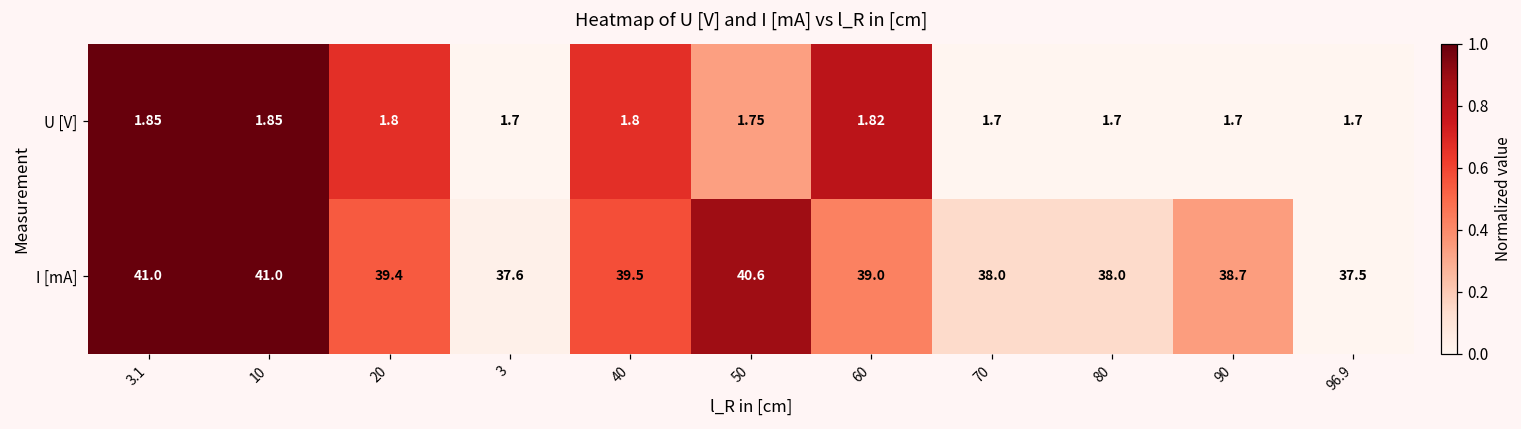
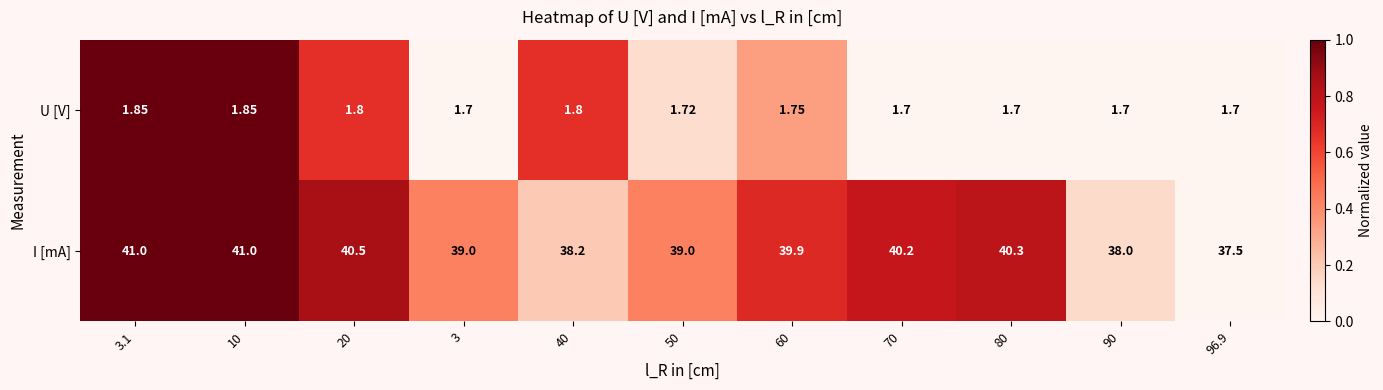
  {
    "U [V]": {
      "3.1": 1.85,
      "10": 1.85,
      "20": 1.8,
      "3": 1.7,
      "40": 1.8,
-     "50": 1.75,
-     "60": 1.82,
+     "50": 1.72,
+     "60": 1.75,
      "70": 1.7,
      "80": 1.7,
      "90": 1.7,
      "96.9": 1.7
    },
    "I [mA]": {
      "3.1": 41.0,
      "10": 41.0,
-     "20": 39.4,
-     "3": 37.6,
-     "40": 39.5,
-     "50": 40.6,
-     "60": 39.0,
-     "70": 38.0,
-     "80": 38.0,
-     "90": 38.7,
+     "20": 40.5,
+     "3": 39.0,
+     "40": 38.2,
+     "50": 39.0,
+     "60": 39.9,
+     "70": 40.2,
+     "80": 40.3,
+     "90": 38.0,
      "96.9": 37.5
    }
  }
